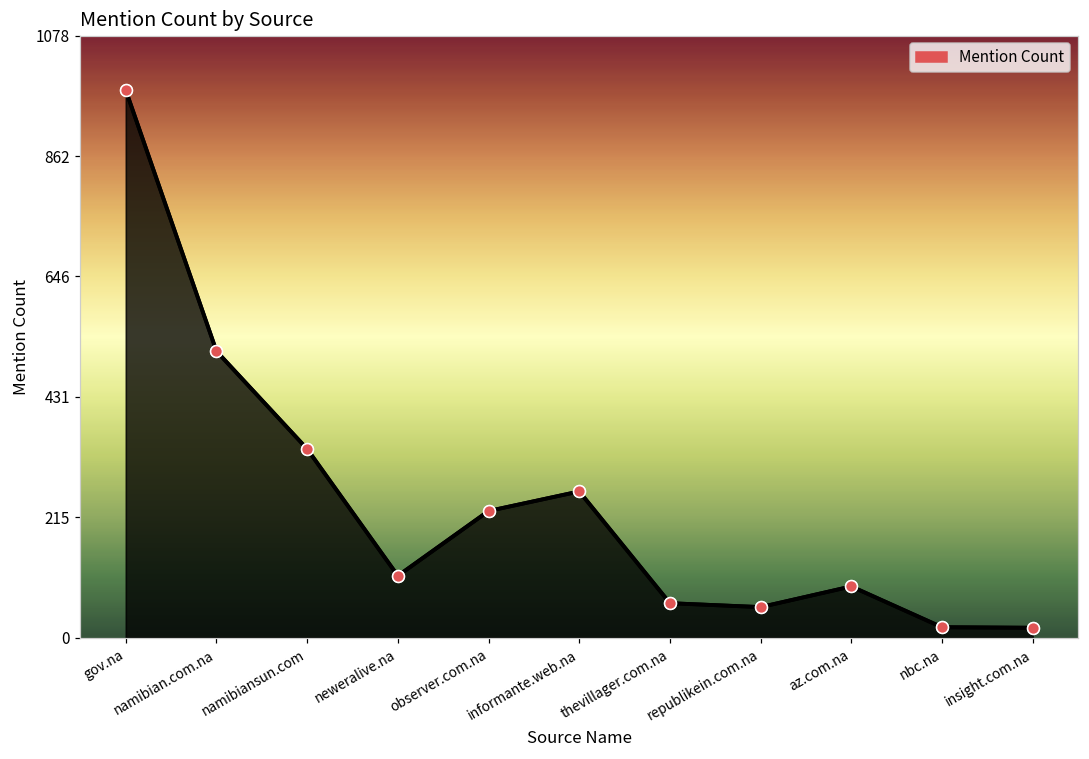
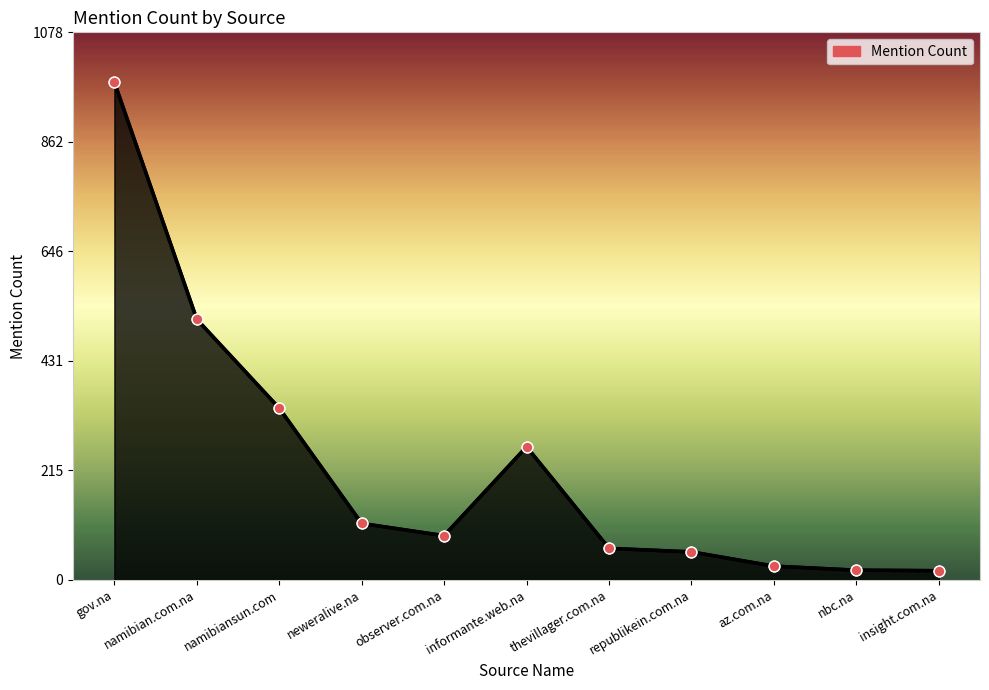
  {
    "gov.na": 980,
    "namibian.com.na": 510,
    "namibiansun.com": 340,
    "neweralive.na": 110,
-   "observer.com.na": 230,
+   "observer.com.na": 90,
    "informante.web.na": 260,
    "thevillager.com.na": 60,
    "republikein.com.na": 60,
-   "az.com.na": 90,
+   "az.com.na": 30,
    "nbc.na": 20,
    "insight.com.na": 20
  }
